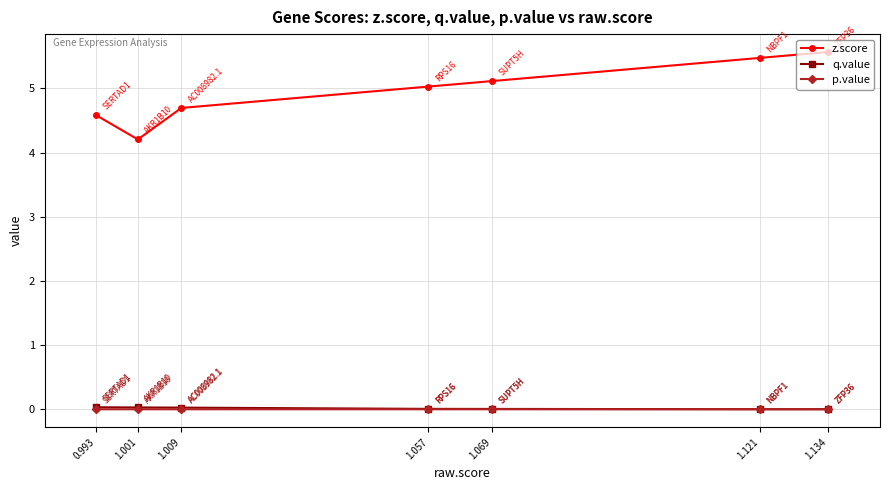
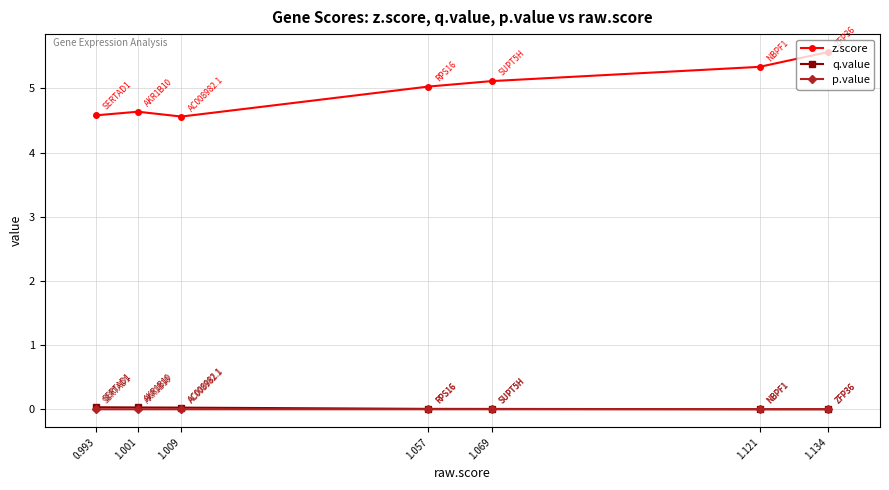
  {
    "z.score": {
      "0.993": 4.6,
-     "1.001": 4.2,
-     "1.009": 4.7,
+     "1.001": 4.6,
+     "1.009": 4.6,
      "1.057": 5.0,
      "1.069": 5.1,
-     "1.121": 5.5
+     "1.121": 5.3
    }
  }
